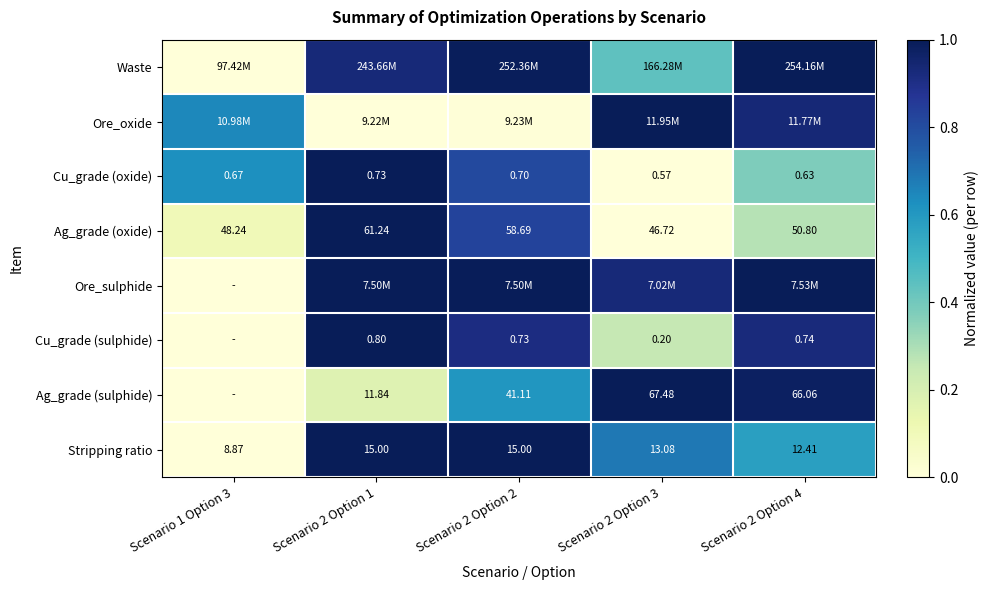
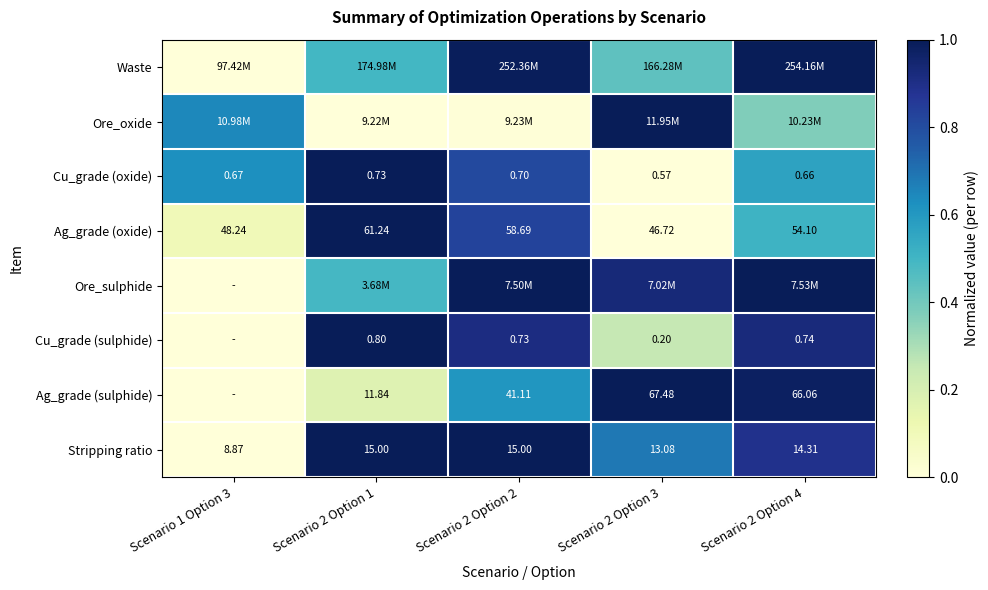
  {
    "Waste": {
      "Scenario 1 Option 3": "97.42M",
-     "Scenario 2 Option 1": "243.66M",
+     "Scenario 2 Option 1": "174.98M",
      "Scenario 2 Option 2": "252.36M",
      "Scenario 2 Option 3": "166.28M",
      "Scenario 2 Option 4": "254.16M"
    },
    "Ore_oxide": {
      "Scenario 1 Option 3": "10.98M",
      "Scenario 2 Option 1": "9.22M",
      "Scenario 2 Option 2": "9.23M",
      "Scenario 2 Option 3": "11.95M",
-     "Scenario 2 Option 4": "11.77M"
+     "Scenario 2 Option 4": "10.23M"
    },
    "Cu_grade (oxide)": {
      "Scenario 1 Option 3": "0.67",
      "Scenario 2 Option 1": "0.73",
      "Scenario 2 Option 2": "0.70",
      "Scenario 2 Option 3": "0.57",
-     "Scenario 2 Option 4": "0.63"
+     "Scenario 2 Option 4": "0.66"
    },
    "Ag_grade (oxide)": {
      "Scenario 1 Option 3": "48.24",
      "Scenario 2 Option 1": "61.24",
      "Scenario 2 Option 2": "58.69",
      "Scenario 2 Option 3": "46.72",
-     "Scenario 2 Option 4": "50.80"
+     "Scenario 2 Option 4": "54.10"
    },
    "Ore_sulphide": {
-     "Scenario 2 Option 1": "7.50M",
+     "Scenario 2 Option 1": "3.68M",
      "Scenario 2 Option 2": "7.50M",
      "Scenario 2 Option 3": "7.02M",
      "Scenario 2 Option 4": "7.53M"
    },
    "Cu_grade (sulphide)": {
      "Scenario 2 Option 1": "0.80",
      "Scenario 2 Option 2": "0.73",
      "Scenario 2 Option 3": "0.20",
      "Scenario 2 Option 4": "0.74"
    },
    "Ag_grade (sulphide)": {
      "Scenario 2 Option 1": "11.84",
      "Scenario 2 Option 2": "41.11",
      "Scenario 2 Option 3": "67.48",
      "Scenario 2 Option 4": "66.06"
    },
    "Stripping ratio": {
      "Scenario 1 Option 3": "8.87",
      "Scenario 2 Option 1": "15.00",
      "Scenario 2 Option 2": "15.00",
      "Scenario 2 Option 3": "13.08",
-     "Scenario 2 Option 4": "12.41"
+     "Scenario 2 Option 4": "14.31"
    }
  }
